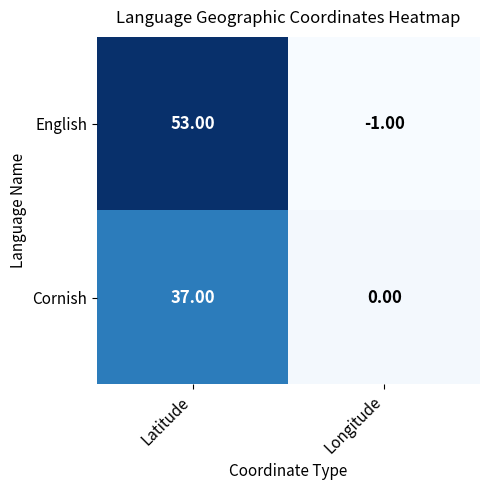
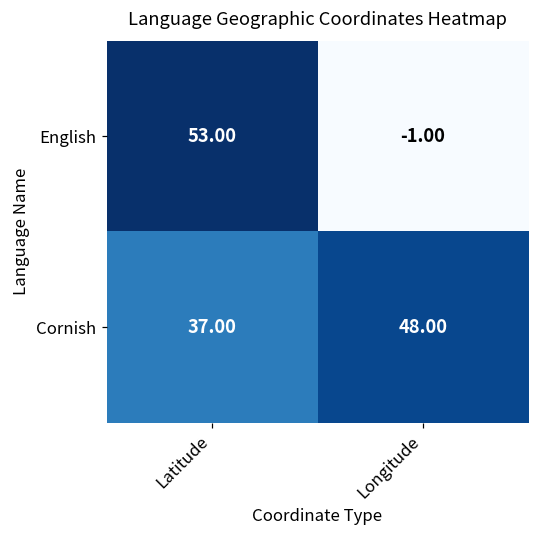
  {
    "English": {
      "Latitude": 53.00,
      "Longitude": -1.00
    },
    "Cornish": {
      "Latitude": 37.00,
-     "Longitude": 0.00
+     "Longitude": 48.00
    }
  }
